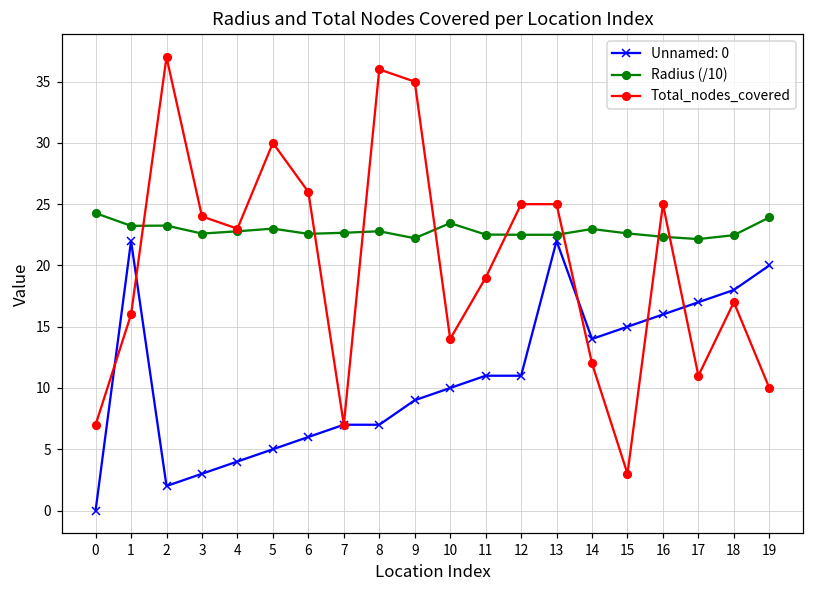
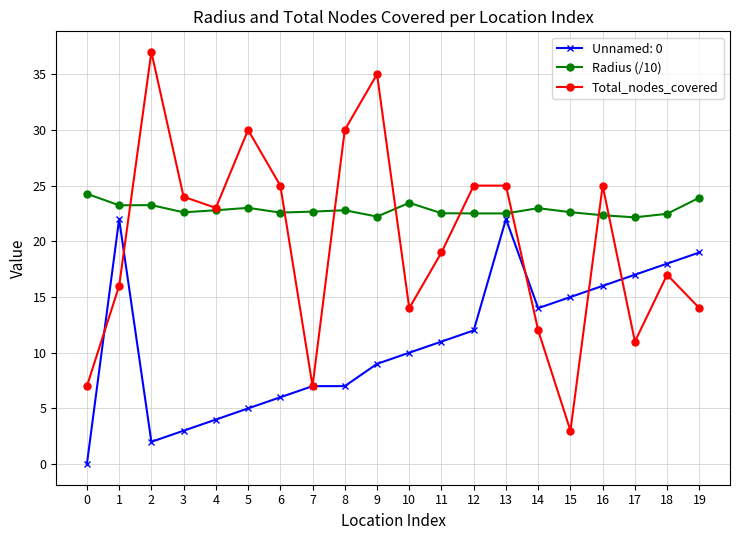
  {
    "Unnamed: 0": {
      "0": 0,
      "1": 22,
      "2": 2,
      "3": 3,
      "4": 4,
      "5": 5,
      "6": 6,
      "8": 7,
      "9": 9,
      "10": 10,
      "11": 11,
-     "12": 11,
+     "12": 12,
      "13": 22,
      "14": 14,
      "15": 15,
      "16": 16,
      "17": 17,
      "18": 18,
-     "19": 20
+     "19": 19
    },
    "Radius (/10)": {
      "0": 24.3,
      "1": 23.2,
      "2": 23.3,
      "3": 22.6,
      "5": 23,
      "6": 22.6,
      "7": 22.7,
      "8": 23,
      "9": 22,
      "10": 23.5,
      "11": 22.5,
      "12": 22.5,
      "13": 22.5,
      "14": 23,
      "15": 22.6,
      "16": 22.3,
      "17": 22,
      "18": 22.5,
      "19": 24
    },
    "Total_nodes_covered": {
      "0": 7,
      "1": 16,
      "2": 37,
      "3": 24,
      "5": 30,
-     "6": 26,
-     "8": 36,
+     "6": 25,
+     "8": 30,
      "9": 35,
      "10": 14,
      "11": 19,
      "12": 25,
      "13": 25,
      "14": 12,
      "15": 3,
      "16": 25,
      "17": 11,
      "18": 17,
-     "19": 10
+     "19": 14
    }
  }
